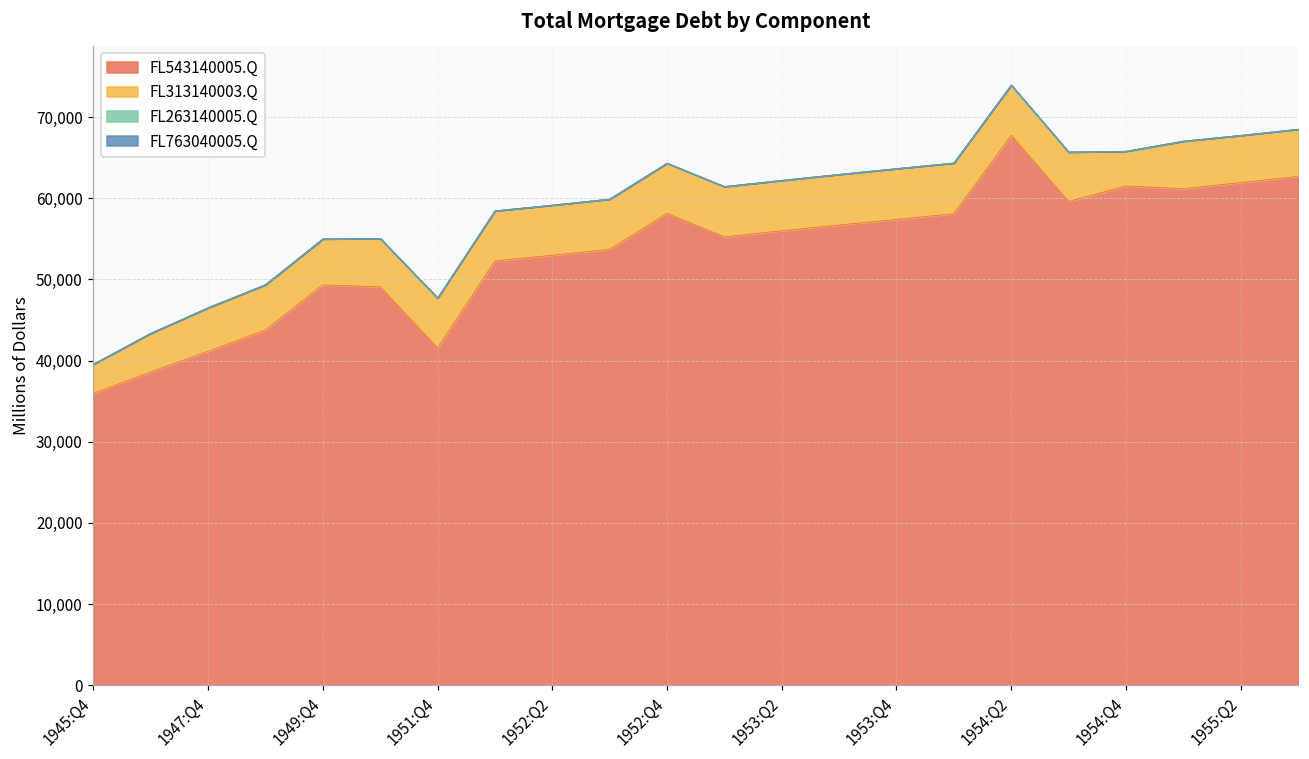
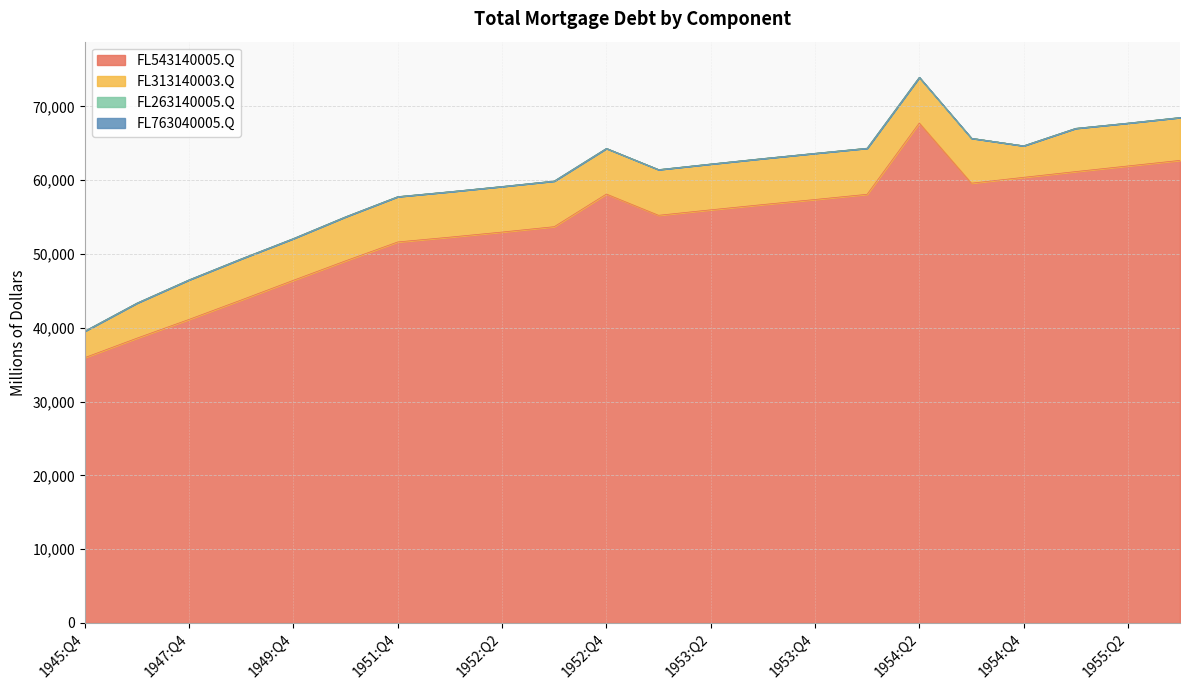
  {
    "FL543140005.Q": {
      "1945:Q4": "36,000",
      "1947:Q4": "41,000",
-     "1949:Q4": "49,000",
-     "1951:Q4": "42,000",
+     "1949:Q4": "46,000",
+     "1951:Q4": "52,000",
      "1952:Q2": "53,000",
      "1952:Q4": "58,000",
      "1953:Q2": "56,000",
      "1953:Q4": "57,000",
      "1954:Q2": "68,000",
-     "1954:Q4": "62,000",
+     "1954:Q4": "60,000",
      "1955:Q2": "62,000"
    }
  }
